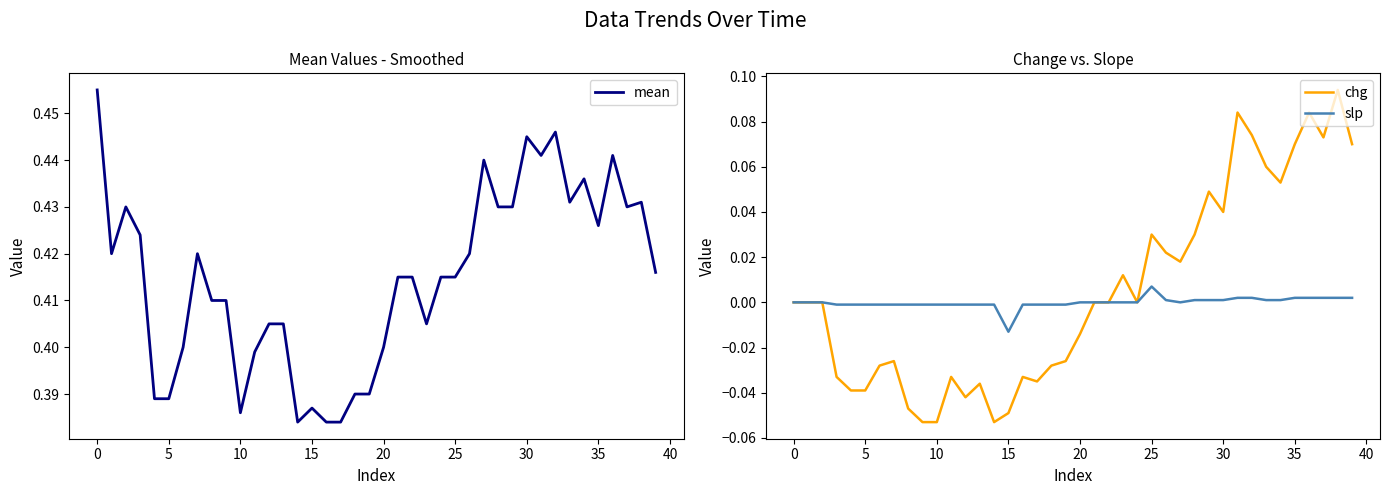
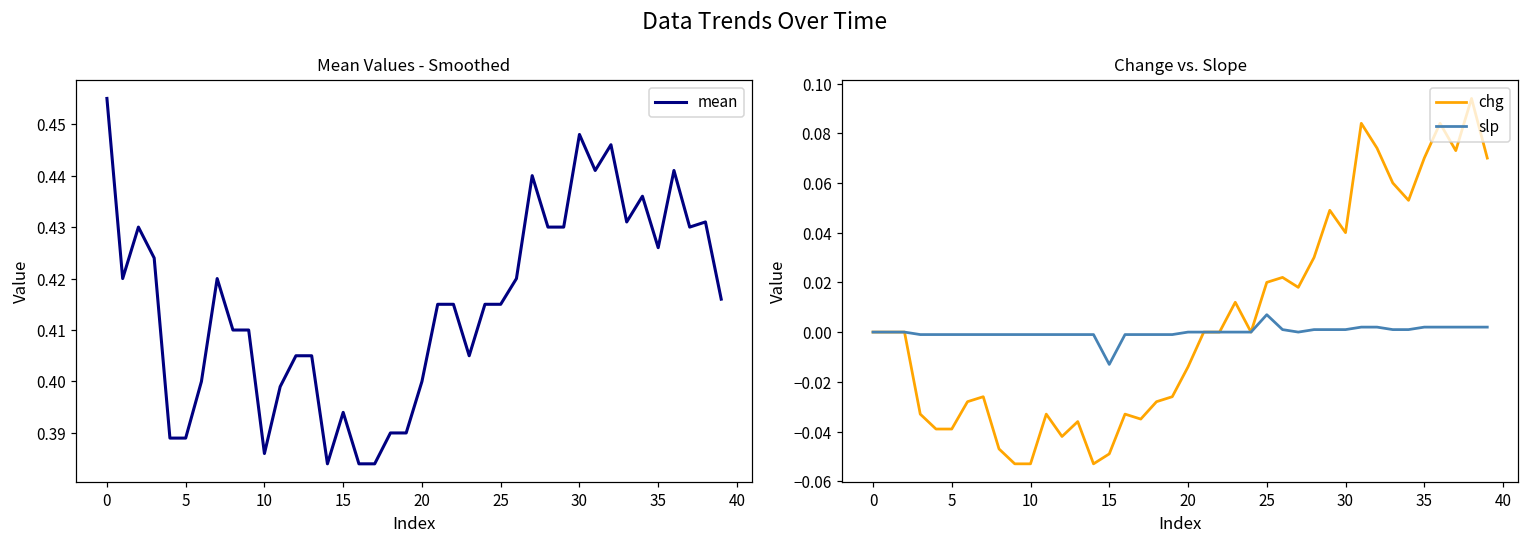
  {
    "Mean Values - Smoothed": {
      "0": 0.455,
      "5": 0.389,
      "10": 0.386,
-     "15": 0.387,
+     "15": 0.394,
      "20": 0.400,
      "25": 0.415,
-     "30": 0.445,
+     "30": 0.448,
      "35": 0.426
    },
    "Change vs. Slope": {
      "chg": {
        "5": -0.04,
        "10": -0.053,
        "15": -0.05,
        "20": -0.014,
-       "25": 0.03,
+       "25": 0.02,
        "30": 0.04,
        "35": 0.07
      },
      "slp": {
        "5": 0.00,
        "10": 0.00,
        "15": -0.013,
        "20": 0.00,
        "25": 0.007,
        "30": 0.00,
        "35": 0.002
      }
    }
  }
